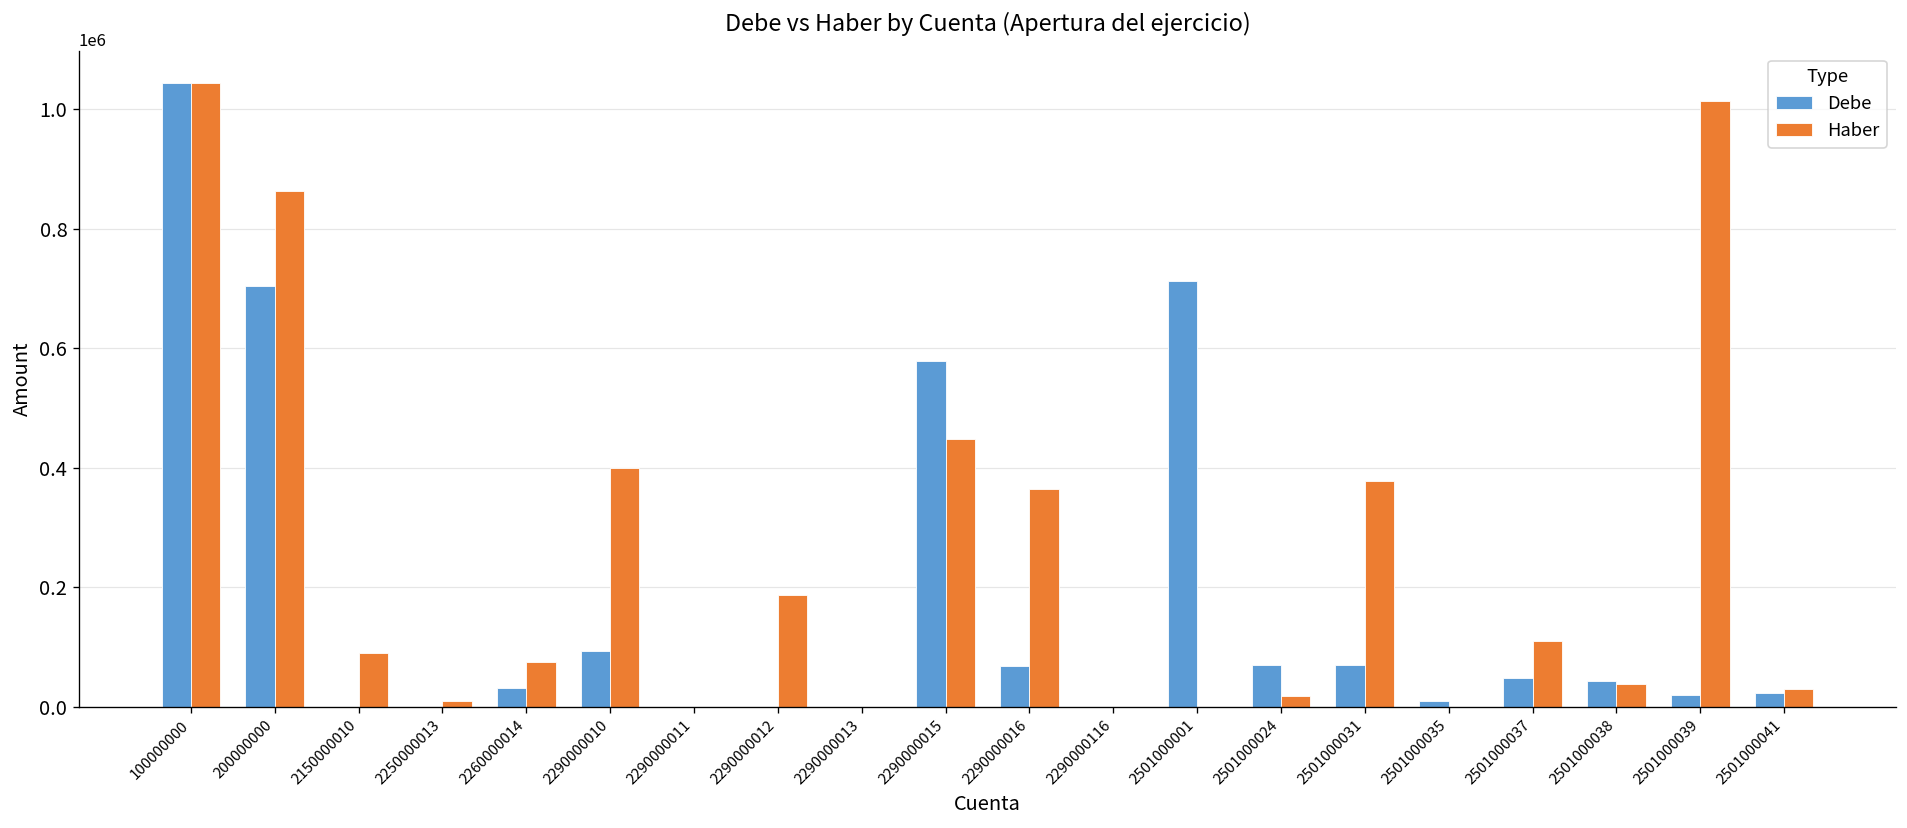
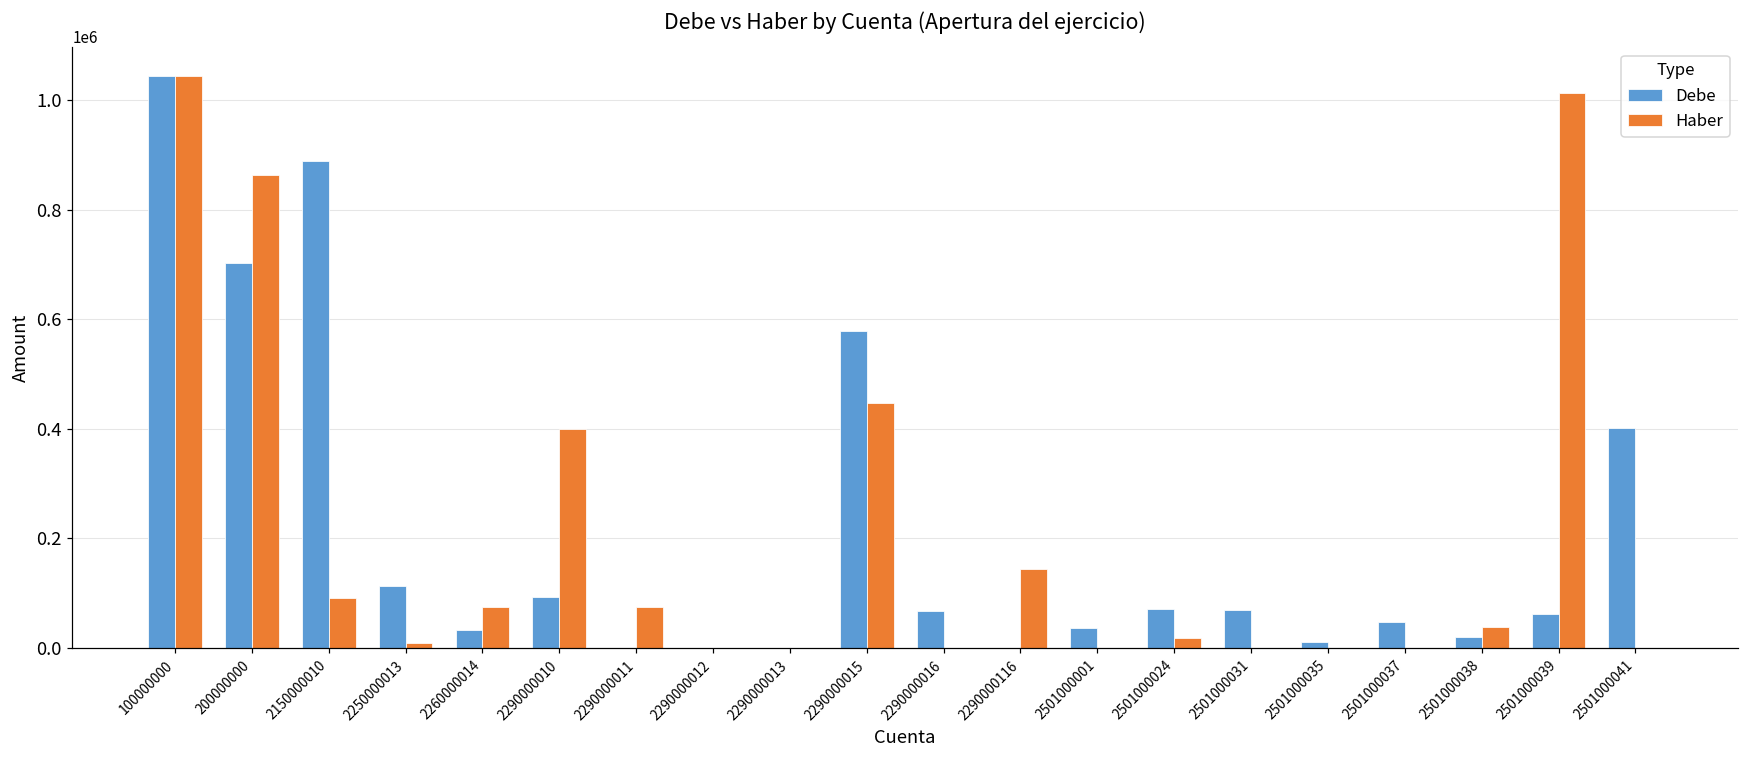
  {
    "Debe": {
      "100000000": 1040000,
      "200000000": 700000,
-     "2150000010": 0,
-     "2250000013": 0,
+     "2150000010": 890000,
+     "2250000013": 110000,
      "2260000014": 30000,
      "2290000010": 90000,
      "2290000015": 580000,
      "2290000016": 70000,
-     "2501000001": 710000,
+     "2501000001": 40000,
      "2501000024": 70000,
      "2501000031": 70000,
      "2501000035": 10000,
      "2501000037": 50000,
-     "2501000038": 40000,
-     "2501000039": 20000,
-     "2501000041": 20000
+     "2501000038": 20000,
+     "2501000039": 60000,
+     "2501000041": 400000
    },
    "Haber": {
      "100000000": 1040000,
      "200000000": 860000,
      "2150000010": 90000,
      "2250000013": 10000,
      "2260000014": 70000,
      "2290000010": 400000,
-     "2290000011": 0,
-     "2290000012": 190000,
+     "2290000011": 70000,
+     "2290000012": 0,
      "2290000015": 450000,
-     "2290000016": 360000,
-     "2290000116": 0,
+     "2290000016": 0,
+     "2290000116": 140000,
      "2501000024": 20000,
-     "2501000031": 380000,
-     "2501000037": 110000,
+     "2501000031": 0,
+     "2501000037": 0,
      "2501000038": 40000,
      "2501000039": 1010000,
-     "2501000041": 30000
+     "2501000041": 0
    }
  }
